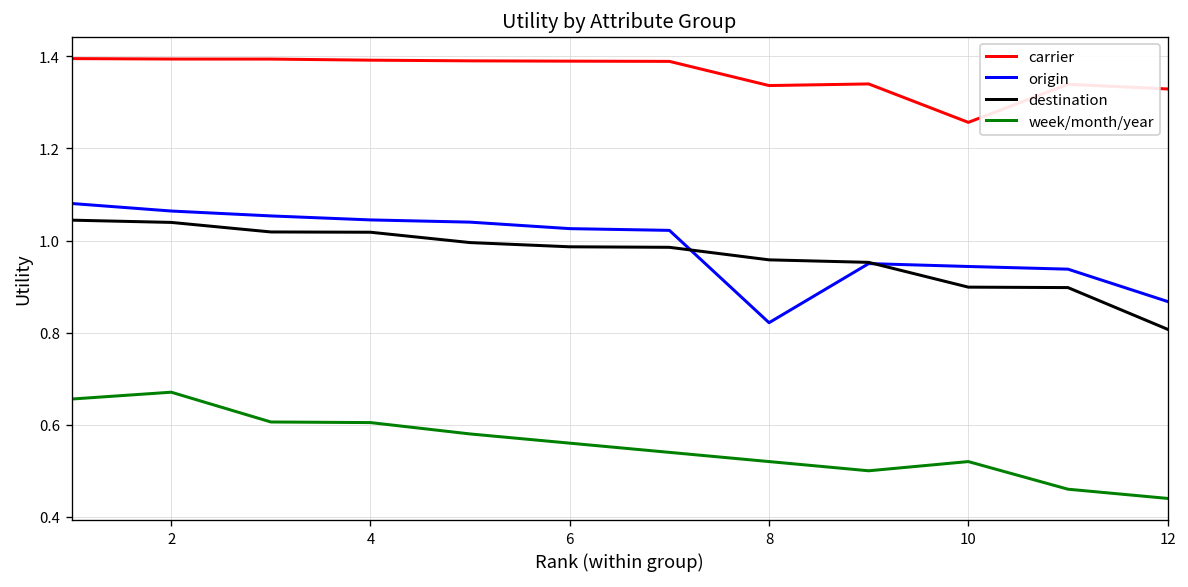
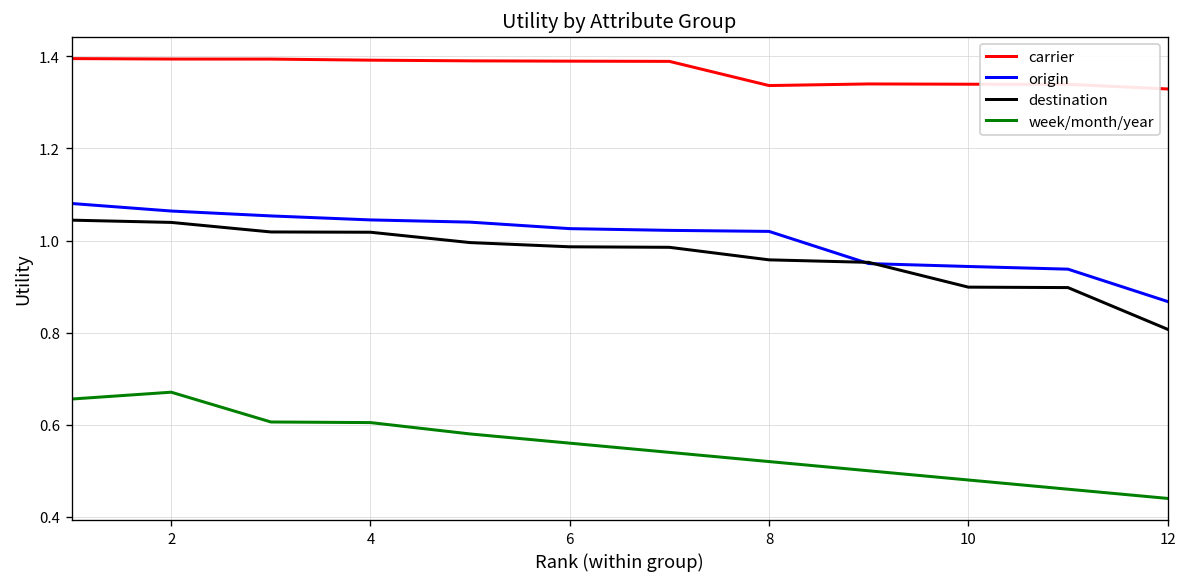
  {
    "carrier": {
      "2": 1.39,
      "4": 1.39,
      "6": 1.39,
      "8": 1.34,
-     "10": 1.26,
+     "10": 1.34,
      "12": 1.33
    },
    "origin": {
      "2": 1.06,
      "4": 1.04,
      "6": 1.03,
-     "8": 0.82,
+     "8": 1.02,
      "10": 0.94,
      "12": 0.87
    },
    "destination": {
      "2": 1.04,
      "4": 1.02,
      "6": 0.99,
      "8": 0.96,
      "10": 0.90,
      "12": 0.81
    },
    "week/month/year": {
      "2": 0.67,
      "4": 0.60,
      "6": 0.56,
      "8": 0.52,
-     "10": 0.52,
+     "10": 0.48,
      "12": 0.44
    }
  }
